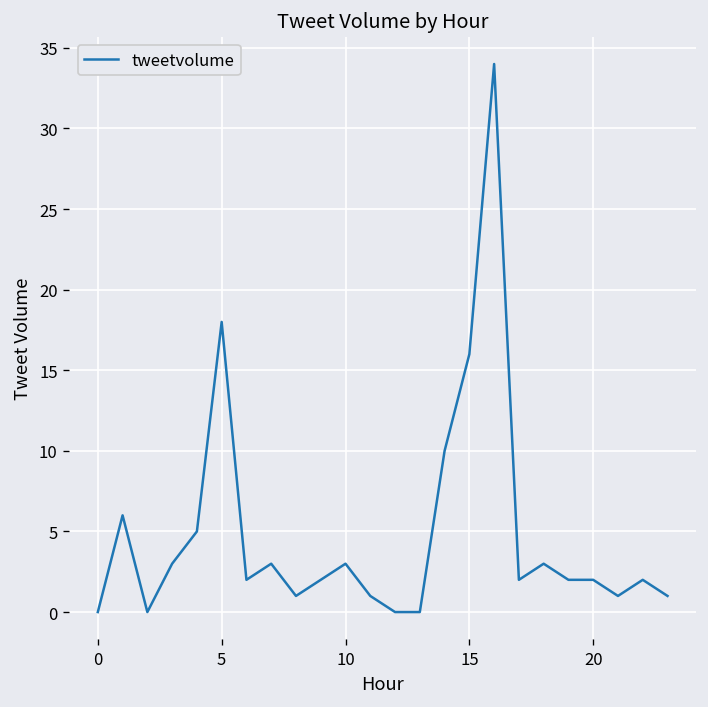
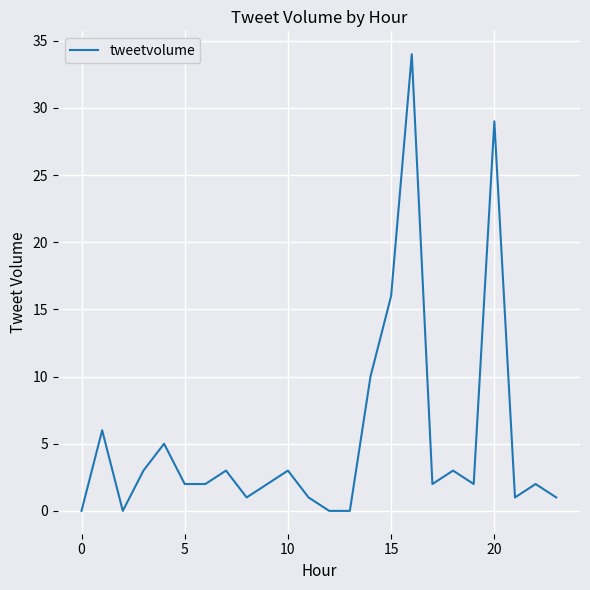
  {
    "0": 0,
-   "5": 18,
+   "5": 2,
    "10": 3,
    "15": 16,
-   "20": 2
+   "20": 29
  }
